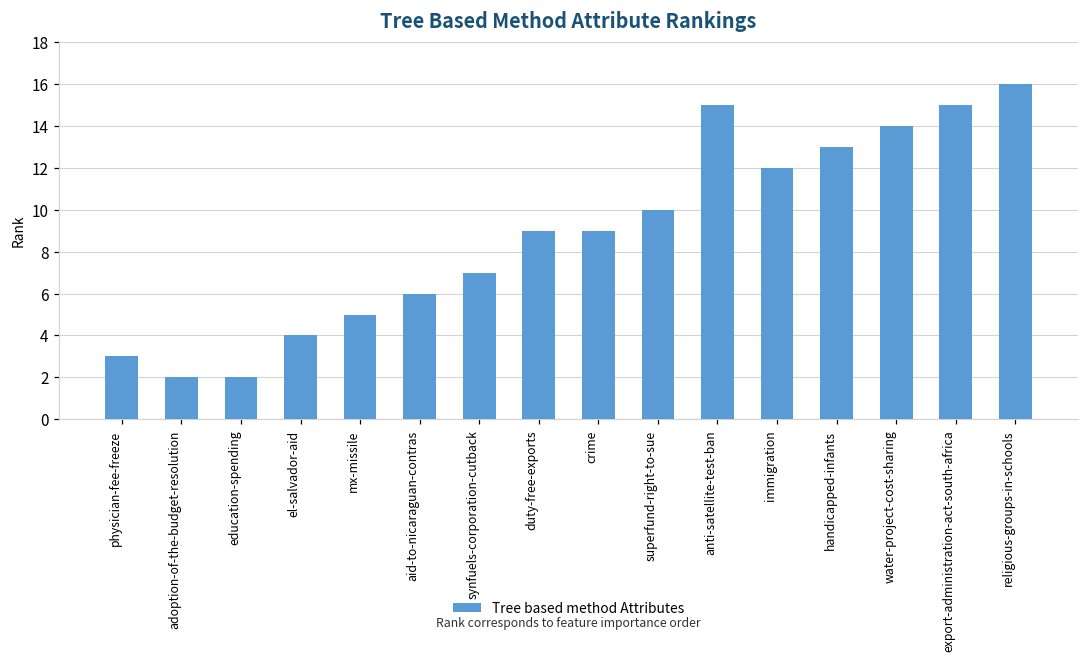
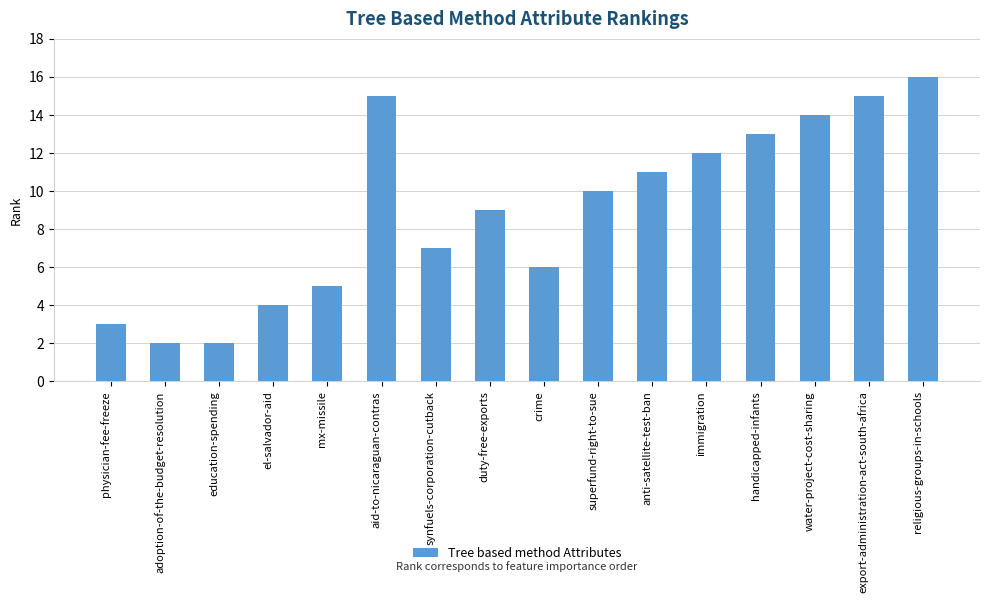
  {
    "physician-fee-freeze": 3,
    "adoption-of-the-budget-resolution": 2,
    "education-spending": 2,
    "el-salvador-aid": 4,
    "mx-missile": 5,
-   "aid-to-nicaraguan-contras": 6,
+   "aid-to-nicaraguan-contras": 15,
    "synfuels-corporation-cutback": 7,
    "duty-free-exports": 9,
-   "crime": 9,
+   "crime": 6,
    "superfund-right-to-sue": 10,
-   "anti-satellite-test-ban": 15,
+   "anti-satellite-test-ban": 11,
    "immigration": 12,
    "handicapped-infants": 13,
    "water-project-cost-sharing": 14,
    "export-administration-act-south-africa": 15,
    "religious-groups-in-schools": 16
  }
